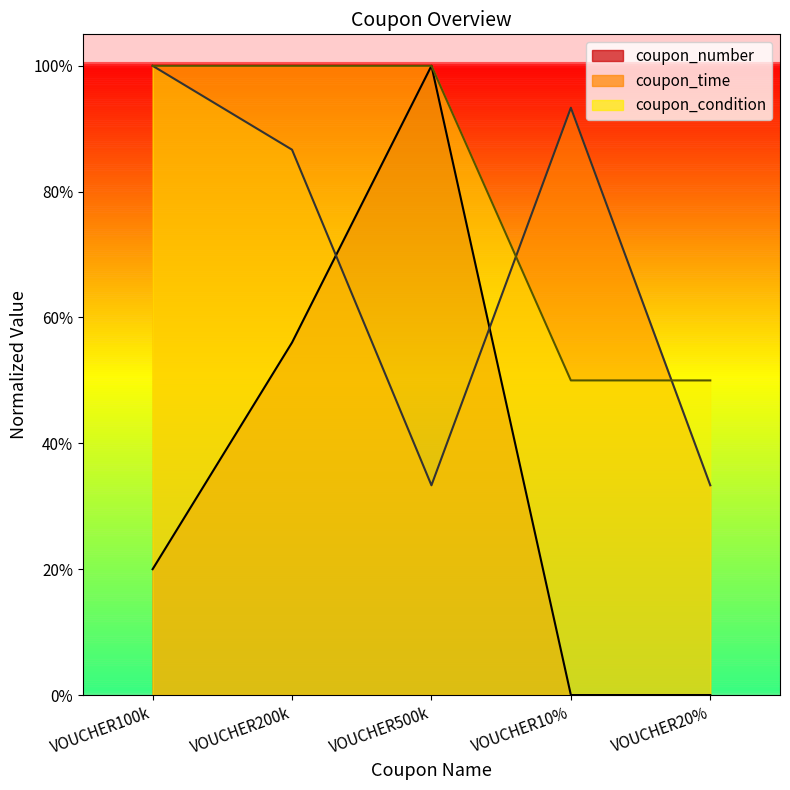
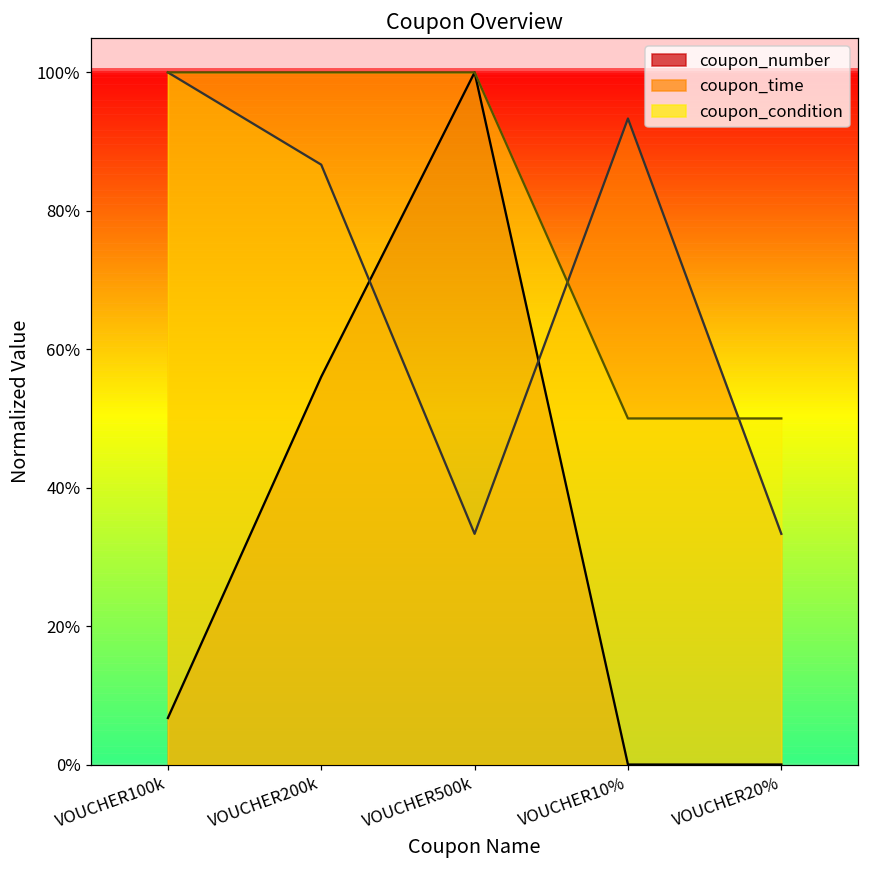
  {
    "coupon_number": {
-     "VOUCHER100k": "20%",
+     "VOUCHER100k": "7%",
      "VOUCHER200k": "56%",
      "VOUCHER10%": "0%",
      "VOUCHER20%": "0%"
    },
    "coupon_time": {
      "VOUCHER200k": "87%",
      "VOUCHER500k": "33%",
      "VOUCHER10%": "93%",
      "VOUCHER20%": "33%"
    },
    "coupon_condition": {
      "VOUCHER200k": "100%",
      "VOUCHER10%": "50%",
      "VOUCHER20%": "50%"
    }
  }
